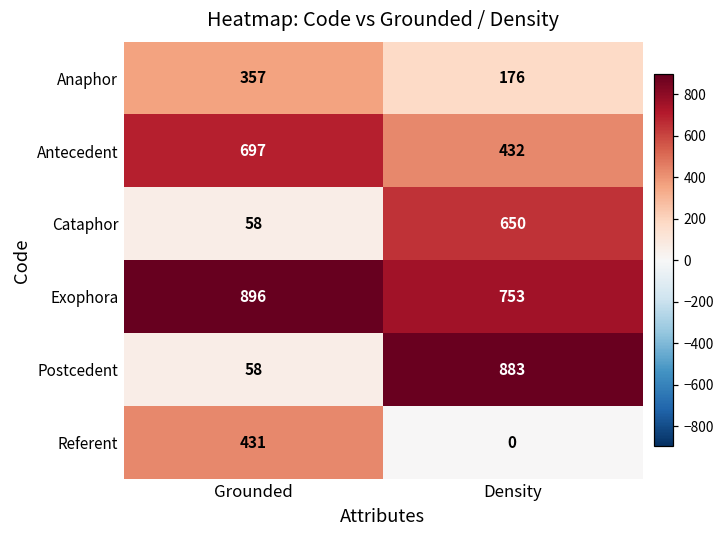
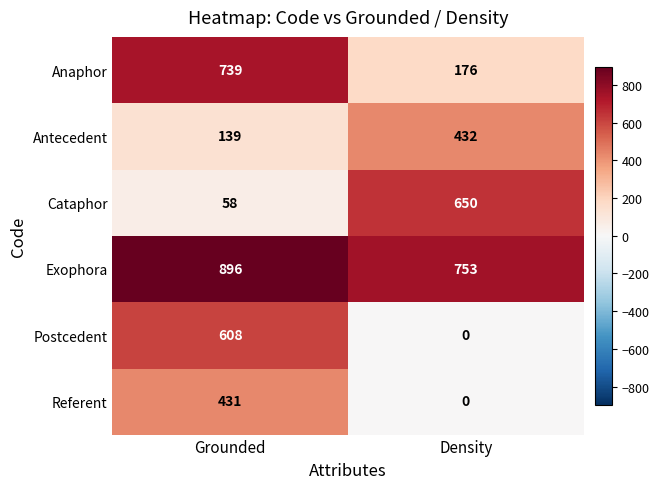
  {
    "Anaphor": {
-     "Grounded": 357,
+     "Grounded": 739,
      "Density": 176
    },
    "Antecedent": {
-     "Grounded": 697,
+     "Grounded": 139,
      "Density": 432
    },
    "Cataphor": {
      "Grounded": 58,
      "Density": 650
    },
    "Exophora": {
      "Grounded": 896,
      "Density": 753
    },
    "Postcedent": {
-     "Grounded": 58,
-     "Density": 883
+     "Grounded": 608,
+     "Density": 0
    },
    "Referent": {
      "Grounded": 431,
      "Density": 0
    }
  }
